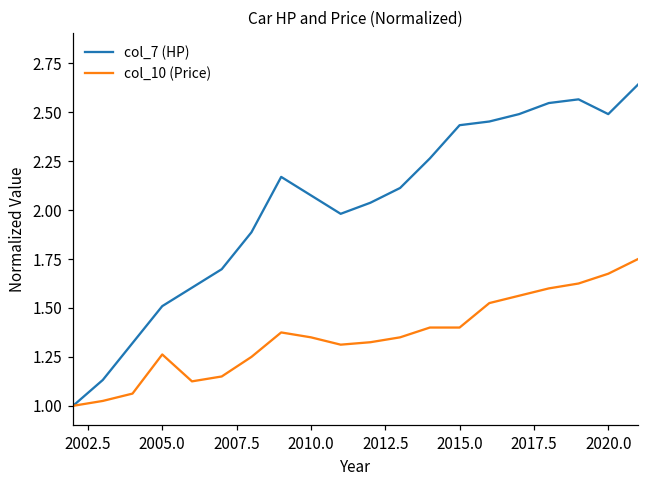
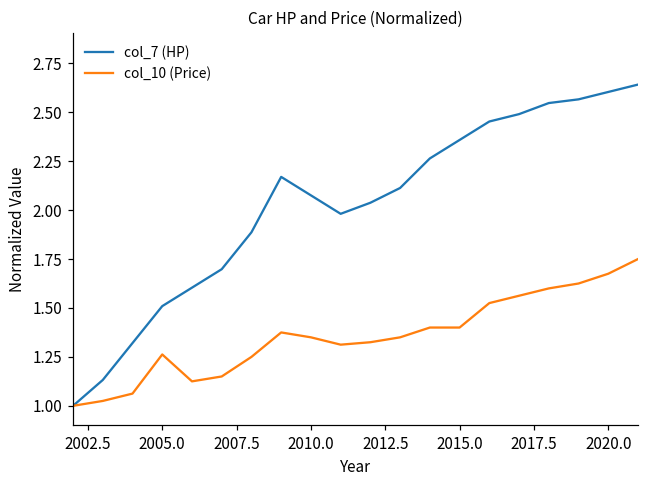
  {
    "col_7 (HP)": {
      "2005.0": 1.51,
      "2010.0": 2.08,
-     "2015.0": 2.43,
-     "2020.0": 2.49
+     "2015.0": 2.36,
+     "2020.0": 2.60
    },
    "col_10 (Price)": {
      "2005.0": 1.26,
      "2010.0": 1.35,
      "2015.0": 1.40,
      "2020.0": 1.68
    }
  }
